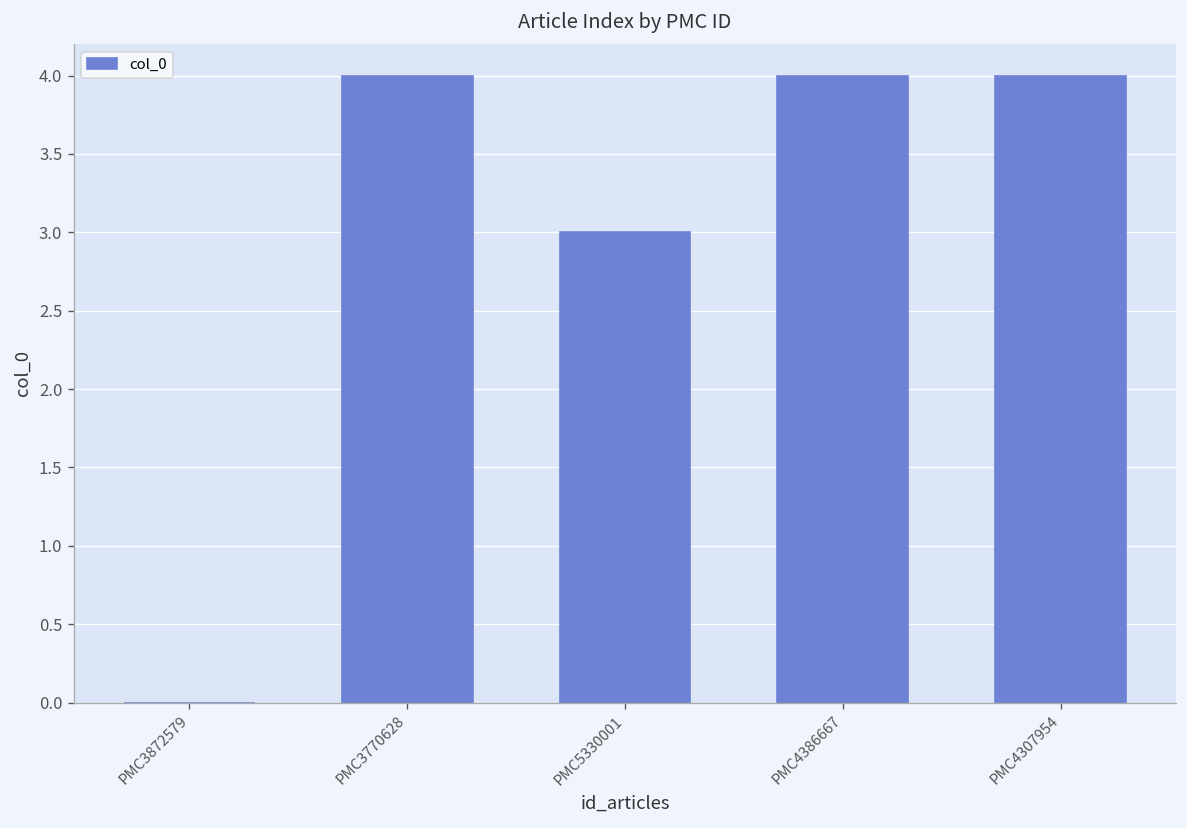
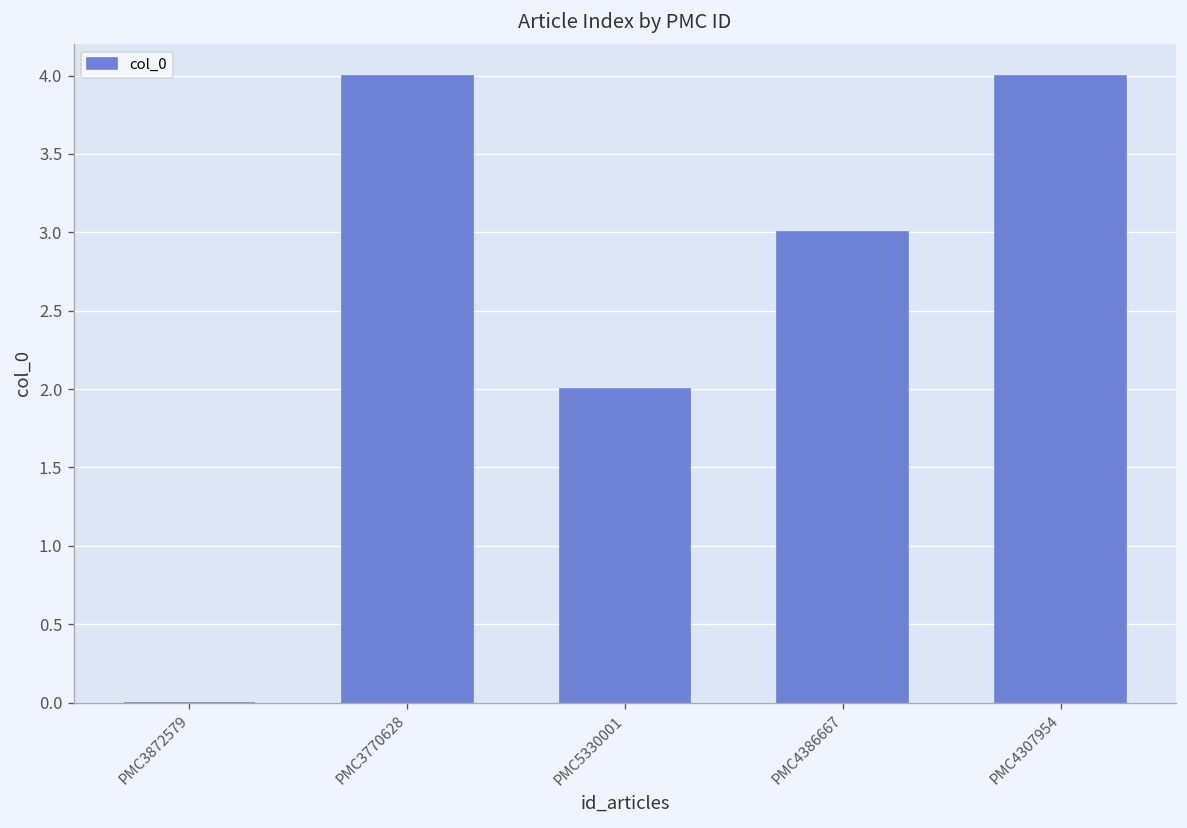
  {
    "PMC3872579": 0,
    "PMC3770628": 4,
-   "PMC5330001": 3,
-   "PMC4386667": 4,
+   "PMC5330001": 2,
+   "PMC4386667": 3,
    "PMC4307954": 4
  }
